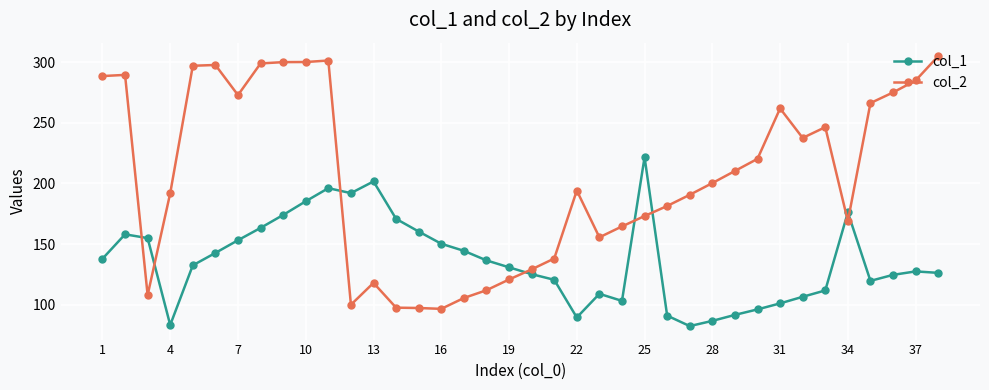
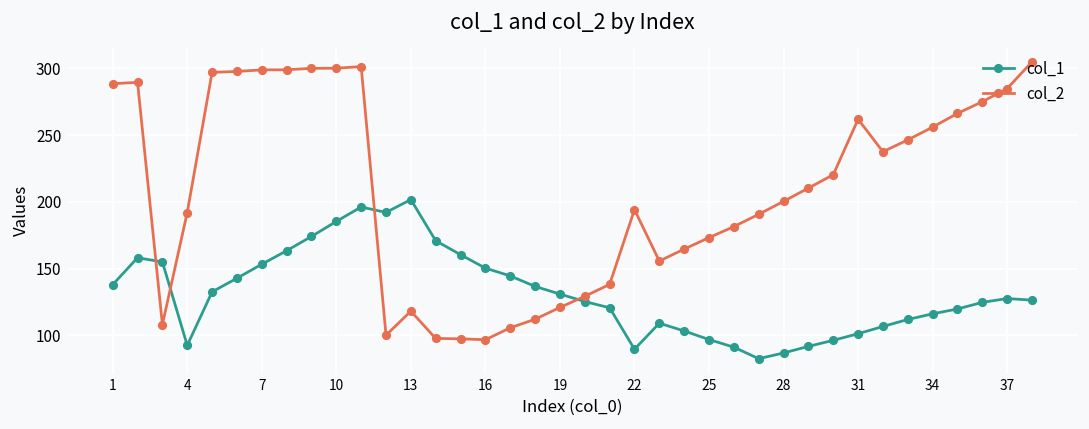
  {
    "col_1": {
      "1": 138,
-     "4": 83,
+     "4": 93,
      "7": 153,
      "10": 185,
      "13": 202,
      "16": 150,
      "19": 131,
      "22": 90,
-     "25": 222,
+     "25": 97,
      "28": 87,
      "31": 101,
-     "34": 176,
+     "34": 116,
      "37": 128
    },
    "col_2": {
      "1": 288,
      "4": 192,
-     "7": 273,
+     "7": 299,
      "10": 300,
      "13": 118,
      "16": 97,
      "19": 121,
      "22": 194,
      "25": 173,
      "28": 200,
      "31": 262,
-     "34": 169,
+     "34": 256,
      "37": 285
    }
  }
